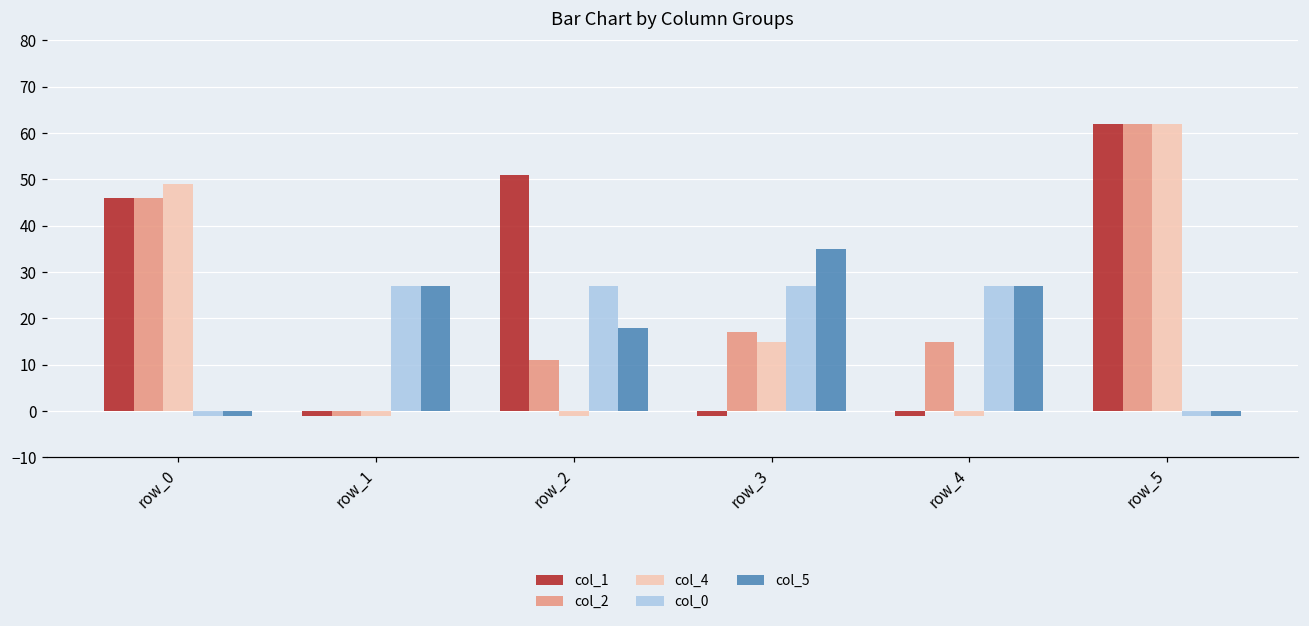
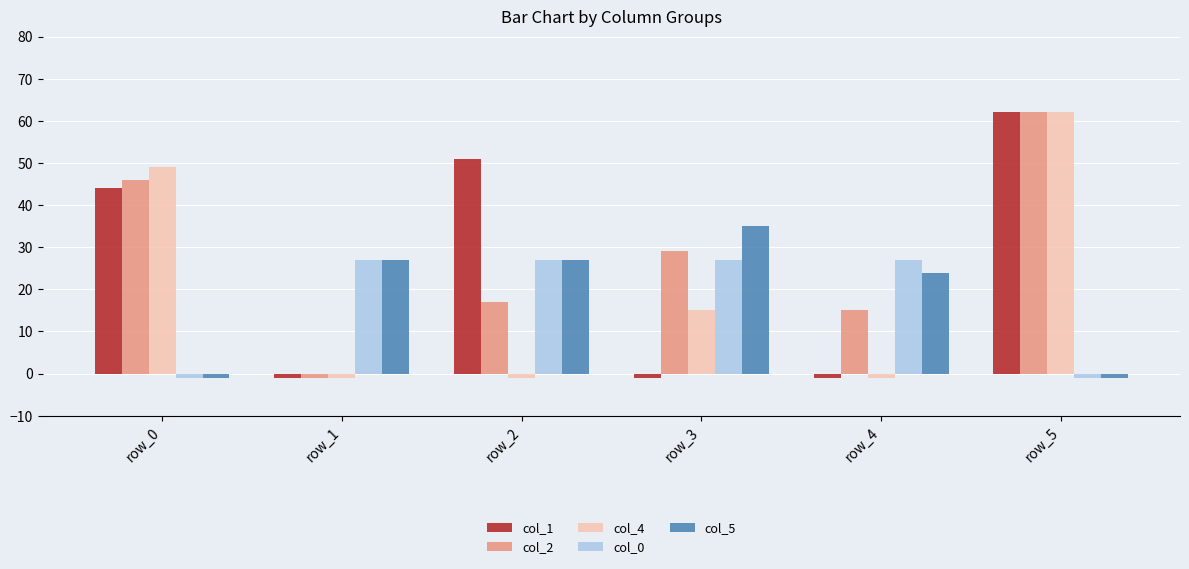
  {
    "col_1": {
-     "row_0": 46,
+     "row_0": 44,
      "row_1": -1,
      "row_2": 51,
      "row_3": -1,
      "row_4": -1,
      "row_5": 62
    },
    "col_2": {
      "row_0": 46,
      "row_1": -1,
-     "row_2": 11,
-     "row_3": 17,
+     "row_2": 17,
+     "row_3": 29,
      "row_4": 15,
      "row_5": 62
    },
    "col_4": {
      "row_0": 49,
      "row_1": -1,
      "row_2": -1,
      "row_3": 15,
      "row_4": -1,
      "row_5": 62
    },
    "col_0": {
      "row_0": -1,
      "row_1": 27,
      "row_2": 27,
      "row_3": 27,
      "row_4": 27,
      "row_5": -1
    },
    "col_5": {
      "row_0": -1,
      "row_1": 27,
-     "row_2": 18,
+     "row_2": 27,
      "row_3": 35,
-     "row_4": 27,
+     "row_4": 24,
      "row_5": -1
    }
  }
